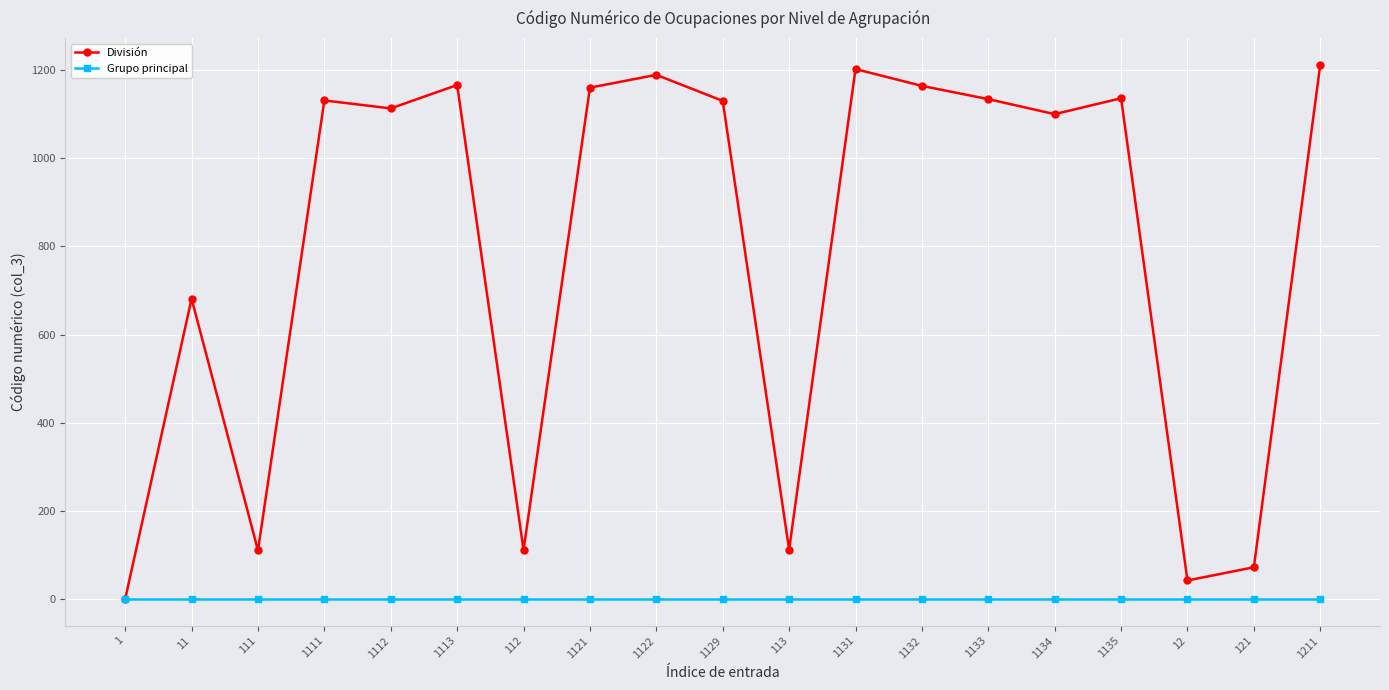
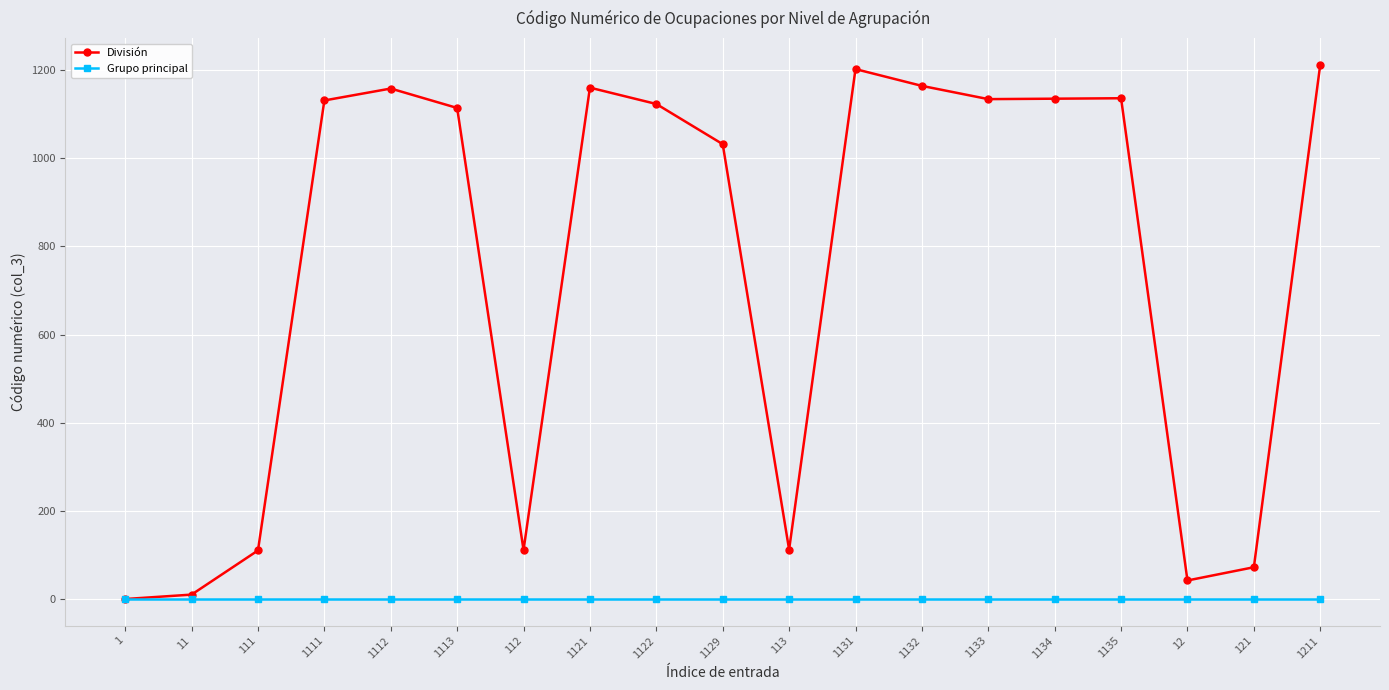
  {
    "División": {
-     "11": 680,
+     "11": 10,
      "111": 110,
      "1111": 1130,
-     "1112": 1110,
-     "1113": 1170,
+     "1112": 1160,
+     "1113": 1110,
      "112": 110,
      "1121": 1160,
-     "1122": 1190,
-     "1129": 1130,
+     "1122": 1120,
+     "1129": 1030,
      "113": 110,
      "1131": 1200,
      "1132": 1160,
      "1133": 1130,
-     "1134": 1100,
+     "1134": 1130,
      "1135": 1140,
      "12": 40,
      "121": 70,
      "1211": 1210
    },
    "Grupo principal": {
      "11": 0,
      "111": 0,
      "1111": 0,
      "1112": 0,
      "1113": 0,
      "112": 0,
      "1121": 0,
      "1122": 0,
      "1129": 0,
      "113": 0,
      "1131": 0,
      "1132": 0,
      "1133": 0,
      "1134": 0,
      "1135": 0,
      "12": 0,
      "121": 0,
      "1211": 0
    }
  }
